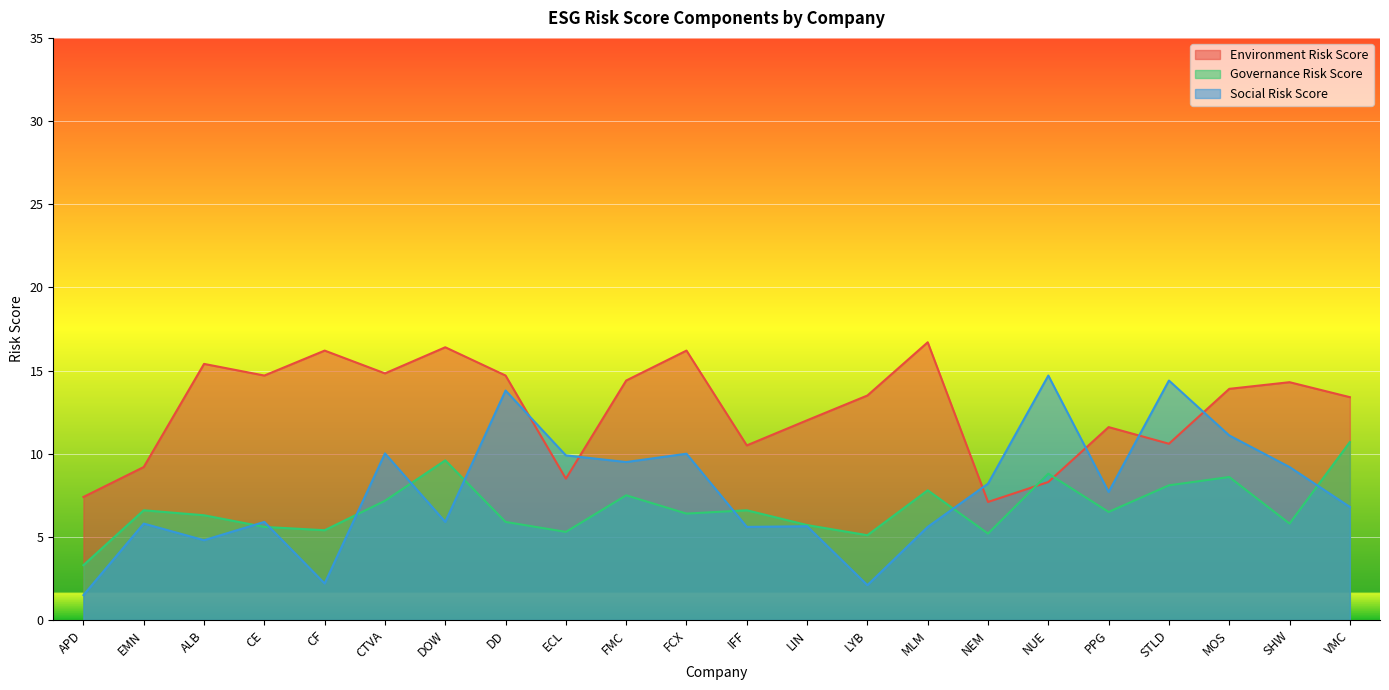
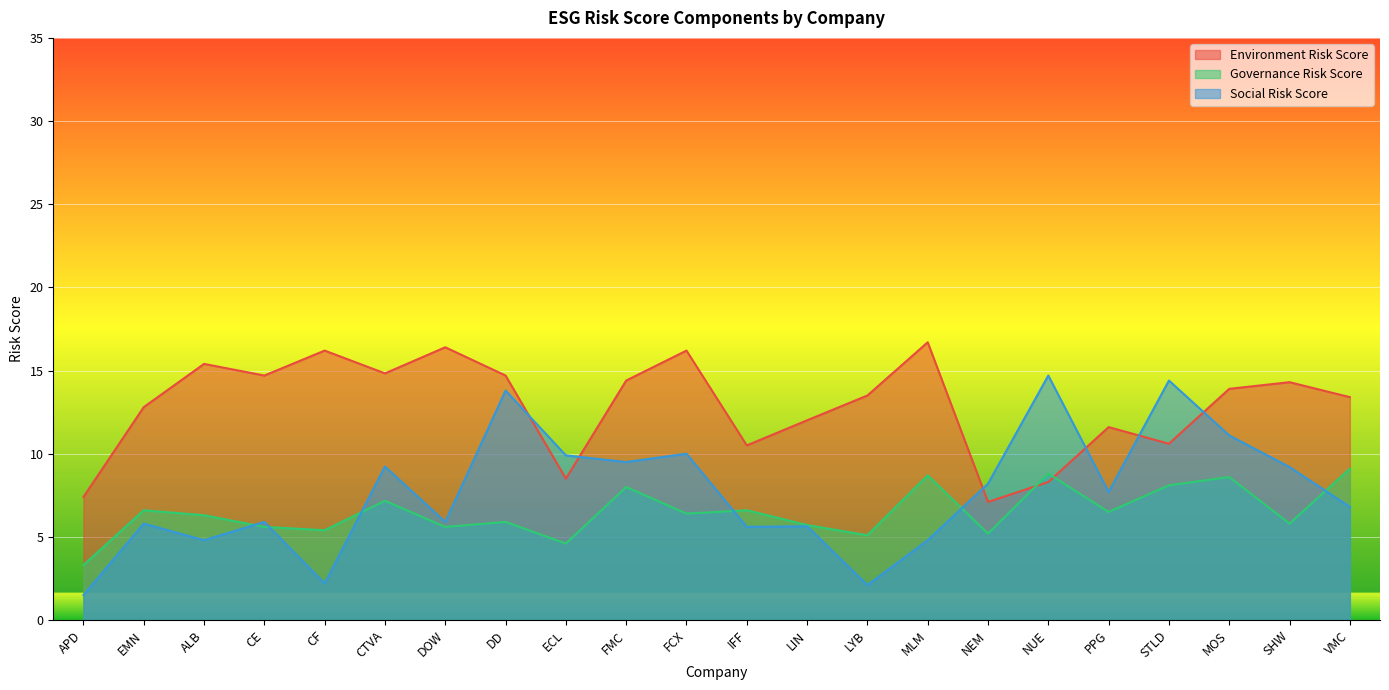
  {
    "Environment Risk Score": {
      "APD": 7.4,
-     "EMN": 9.2,
+     "EMN": 12.8,
      "ALB": 15.4,
      "CE": 14.7,
      "CF": 16.2,
      "CTVA": 14.8,
      "DOW": 16.4,
      "DD": 14.7,
      "ECL": 8.5,
      "FMC": 14.4,
      "FCX": 16.2,
      "IFF": 10.5,
      "LIN": 12.0,
      "LYB": 13.5,
      "MLM": 16.7,
      "NEM": 7.1,
      "NUE": 8.3,
      "PPG": 11.6,
      "STLD": 10.6,
      "MOS": 13.9,
      "SHW": 14.3,
      "VMC": 13.4
    },
    "Governance Risk Score": {
      "APD": 3.3,
      "EMN": 6.6,
      "ALB": 6.3,
      "CE": 5.6,
      "CF": 5.4,
      "CTVA": 7.2,
-     "DOW": 9.6,
+     "DOW": 5.6,
      "DD": 5.9,
-     "ECL": 5.3,
-     "FMC": 7.5,
+     "ECL": 4.6,
+     "FMC": 8.0,
      "FCX": 6.4,
      "IFF": 6.6,
      "LYB": 5.1,
-     "MLM": 7.8,
+     "MLM": 8.7,
      "NEM": 5.2,
      "NUE": 8.8,
      "PPG": 6.5,
      "STLD": 8.1,
      "MOS": 8.6,
      "SHW": 5.8,
-     "VMC": 10.7
+     "VMC": 9.1
    },
    "Social Risk Score": {
      "APD": 1.5,
      "EMN": 5.8,
      "ALB": 4.8,
      "CE": 5.9,
      "CF": 2.2,
-     "CTVA": 10.0,
+     "CTVA": 9.2,
      "DOW": 5.9,
      "DD": 13.8,
      "ECL": 9.9,
      "FMC": 9.5,
      "FCX": 10.0,
      "IFF": 5.6,
      "LYB": 2.1,
-     "MLM": 5.6,
+     "MLM": 4.8,
      "NEM": 8.2,
      "NUE": 14.7,
      "PPG": 7.7,
      "STLD": 14.4,
      "MOS": 11.1,
      "SHW": 9.2,
      "VMC": 6.8
    }
  }
